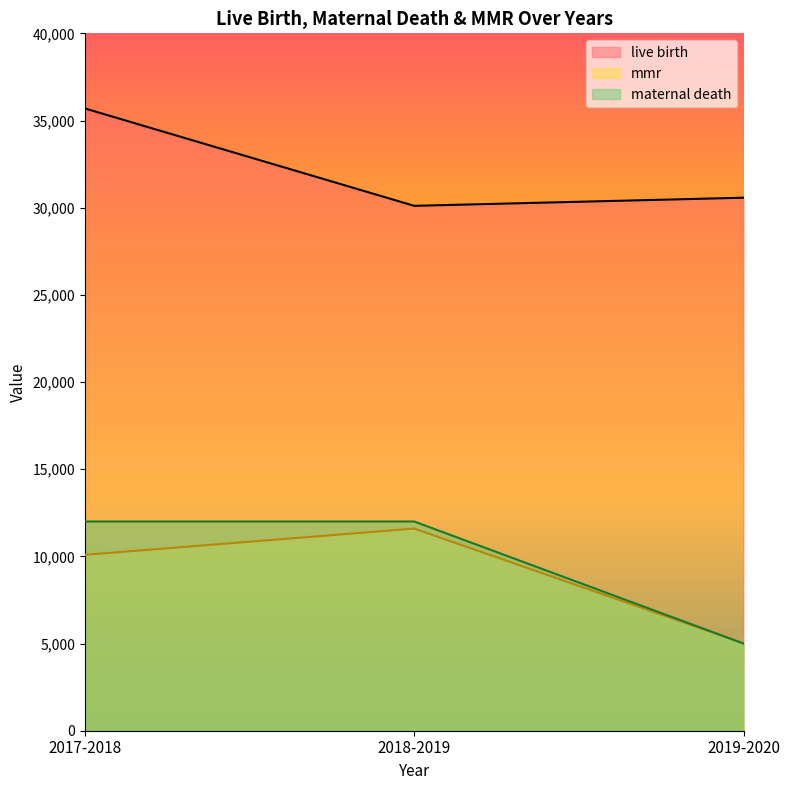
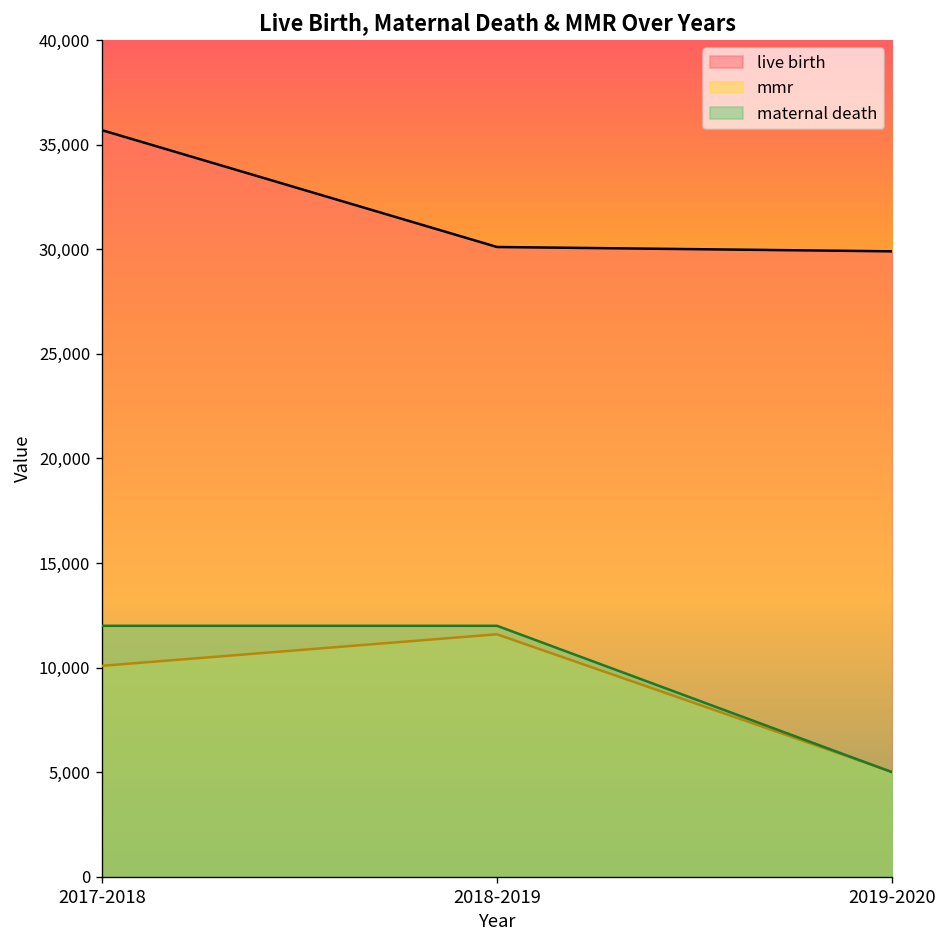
  {
    "live birth": {
      "2017-2018": "35,700",
      "2018-2019": "30,100",
-     "2019-2020": "30,600"
+     "2019-2020": "29,900"
    },
    "mmr": {
      "2017-2018": "10,100",
      "2018-2019": "11,600"
    },
    "maternal death": {
      "2017-2018": "12,000",
      "2018-2019": "12,000"
    }
  }
